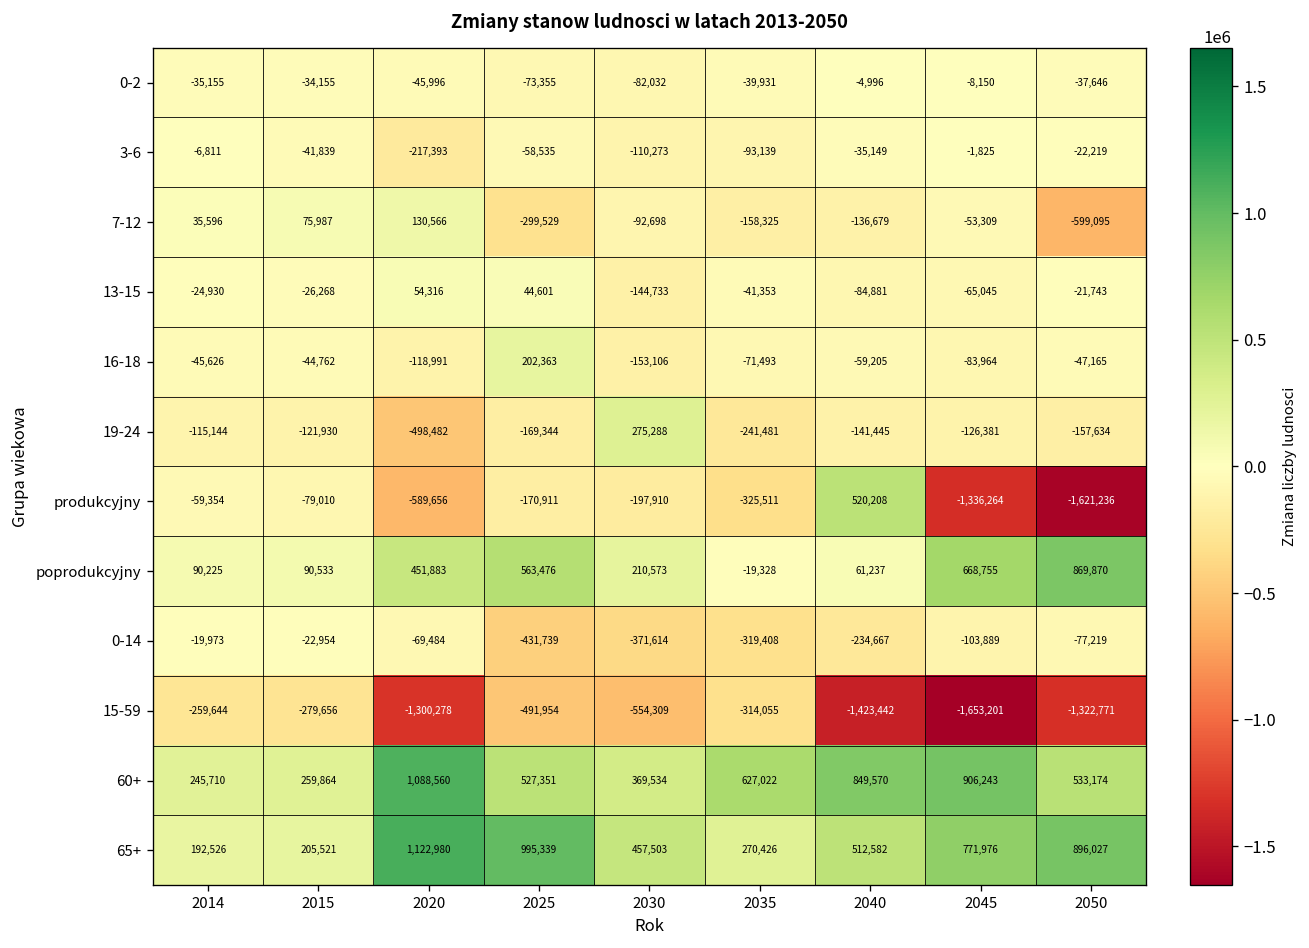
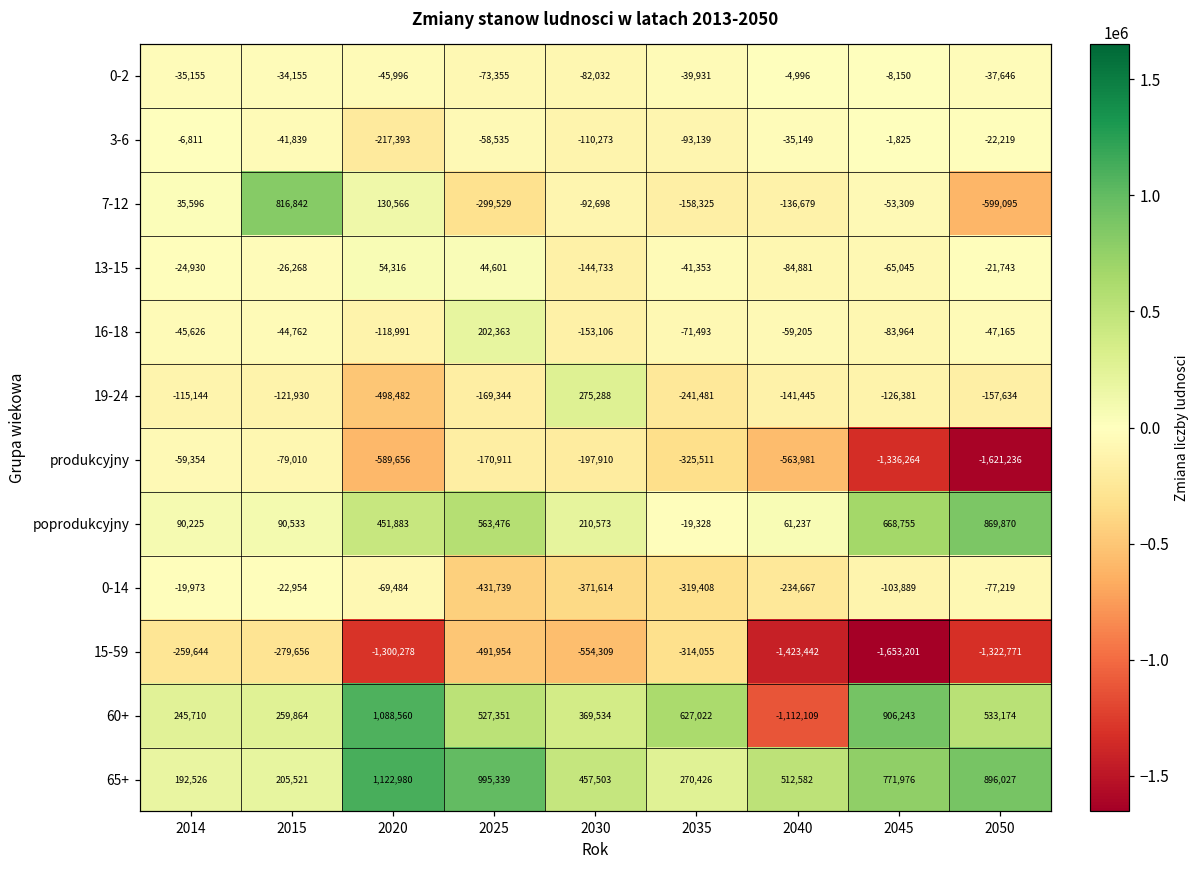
  {
    "0-2": {
      "2014": "-35,155",
      "2015": "-34,155",
      "2020": "-45,996",
      "2025": "-73,355",
      "2030": "-82,032",
      "2035": "-39,931",
      "2040": "-4,996",
      "2045": "-8,150",
      "2050": "-37,646"
    },
    "3-6": {
      "2014": "-6,811",
      "2015": "-41,839",
      "2020": "-217,393",
      "2025": "-58,535",
      "2030": "-110,273",
      "2035": "-93,139",
      "2040": "-35,149",
      "2045": "-1,825",
      "2050": "-22,219"
    },
    "7-12": {
      "2014": "35,596",
-     "2015": "75,987",
+     "2015": "816,842",
      "2020": "130,566",
      "2025": "-299,529",
      "2030": "-92,698",
      "2035": "-158,325",
      "2040": "-136,679",
      "2045": "-53,309",
      "2050": "-599,095"
    },
    "13-15": {
      "2014": "-24,930",
      "2015": "-26,268",
      "2020": "54,316",
      "2025": "44,601",
      "2030": "-144,733",
      "2035": "-41,353",
      "2040": "-84,881",
      "2045": "-65,045",
      "2050": "-21,743"
    },
    "16-18": {
      "2014": "-45,626",
      "2015": "-44,762",
      "2020": "-118,991",
      "2025": "202,363",
      "2030": "-153,106",
      "2035": "-71,493",
      "2040": "-59,205",
      "2045": "-83,964",
      "2050": "-47,165"
    },
    "19-24": {
      "2014": "-115,144",
      "2015": "-121,930",
      "2020": "-498,482",
      "2025": "-169,344",
      "2030": "275,288",
      "2035": "-241,481",
      "2040": "-141,445",
      "2045": "-126,381",
      "2050": "-157,634"
    },
    "produkcyjny": {
      "2014": "-59,354",
      "2015": "-79,010",
      "2020": "-589,656",
      "2025": "-170,911",
      "2030": "-197,910",
      "2035": "-325,511",
-     "2040": "520,208",
+     "2040": "-563,981",
      "2045": "-1,336,264",
      "2050": "-1,621,236"
    },
    "poprodukcyjny": {
      "2014": "90,225",
      "2015": "90,533",
      "2020": "451,883",
      "2025": "563,476",
      "2030": "210,573",
      "2035": "-19,328",
      "2040": "61,237",
      "2045": "668,755",
      "2050": "869,870"
    },
    "0-14": {
      "2014": "-19,973",
      "2015": "-22,954",
      "2020": "-69,484",
      "2025": "-431,739",
      "2030": "-371,614",
      "2035": "-319,408",
      "2040": "-234,667",
      "2045": "-103,889",
      "2050": "-77,219"
    },
    "15-59": {
      "2014": "-259,644",
      "2015": "-279,656",
      "2020": "-1,300,278",
      "2025": "-491,954",
      "2030": "-554,309",
      "2035": "-314,055",
      "2040": "-1,423,442",
      "2045": "-1,653,201",
      "2050": "-1,322,771"
    },
    "60+": {
      "2014": "245,710",
      "2015": "259,864",
      "2020": "1,088,560",
      "2025": "527,351",
      "2030": "369,534",
      "2035": "627,022",
-     "2040": "849,570",
+     "2040": "-1,112,109",
      "2045": "906,243",
      "2050": "533,174"
    },
    "65+": {
      "2014": "192,526",
      "2015": "205,521",
      "2020": "1,122,980",
      "2025": "995,339",
      "2030": "457,503",
      "2035": "270,426",
      "2040": "512,582",
      "2045": "771,976",
      "2050": "896,027"
    }
  }
